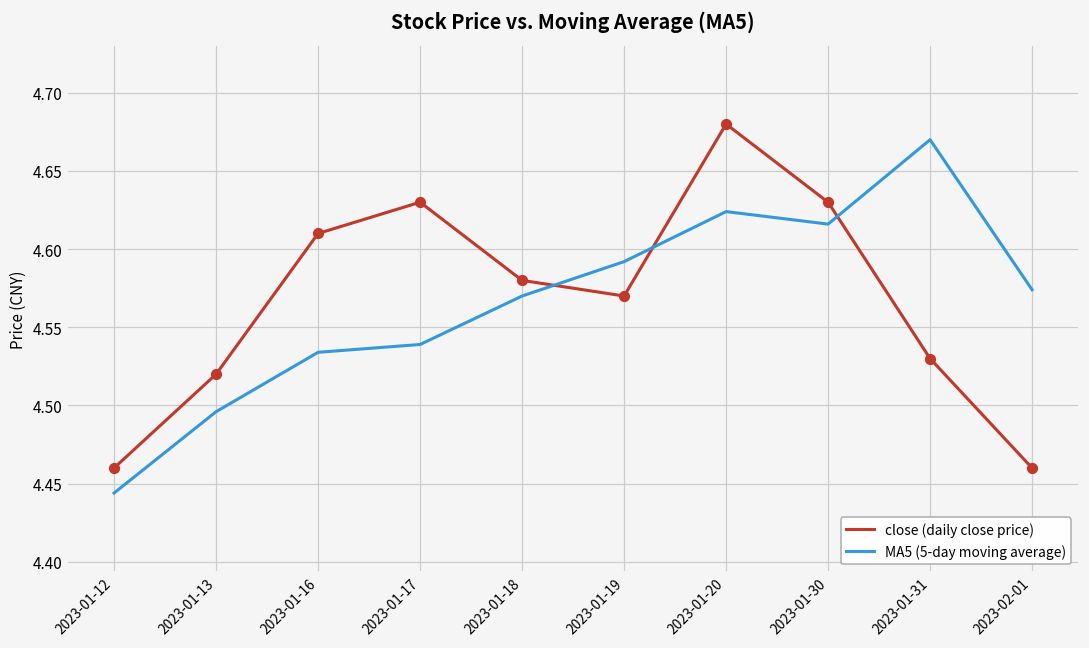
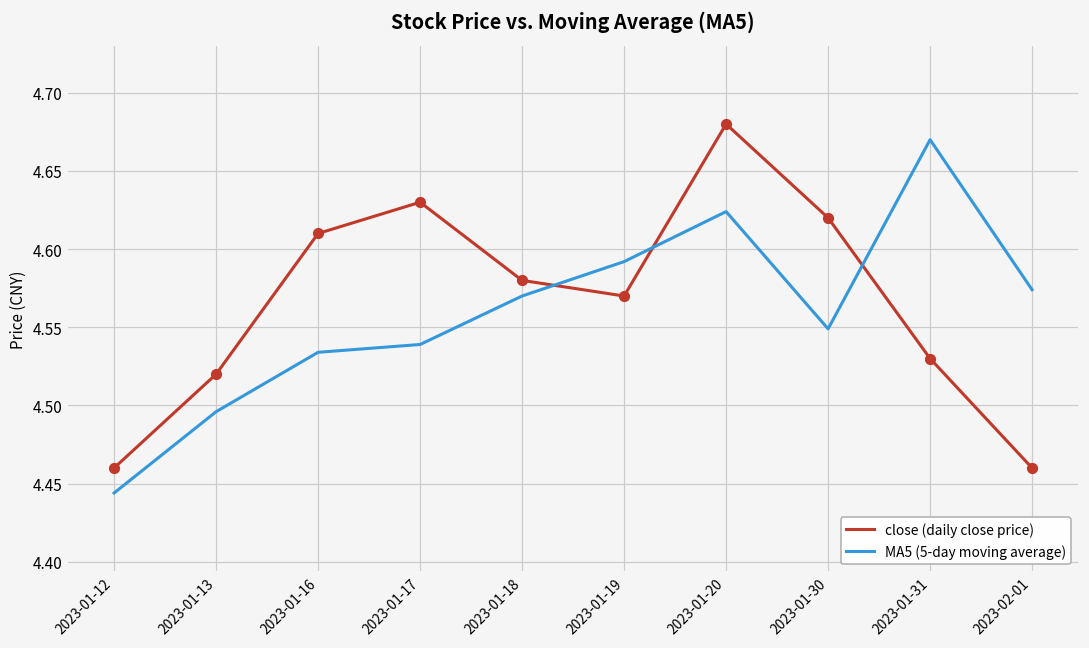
  {
    "close (daily close price)": {
      "2023-01-12": 4.46,
      "2023-01-13": 4.52,
      "2023-01-16": 4.61,
      "2023-01-17": 4.63,
      "2023-01-18": 4.58,
      "2023-01-19": 4.57,
      "2023-01-20": 4.68,
-     "2023-01-30": 4.63,
+     "2023-01-30": 4.62,
      "2023-01-31": 4.53,
      "2023-02-01": 4.46
    },
    "MA5 (5-day moving average)": {
      "2023-01-12": 4.444,
      "2023-01-13": 4.496,
      "2023-01-16": 4.534,
      "2023-01-17": 4.539,
      "2023-01-18": 4.570,
      "2023-01-19": 4.592,
      "2023-01-20": 4.624,
-     "2023-01-30": 4.616,
+     "2023-01-30": 4.549,
      "2023-01-31": 4.670,
      "2023-02-01": 4.574
    }
  }
